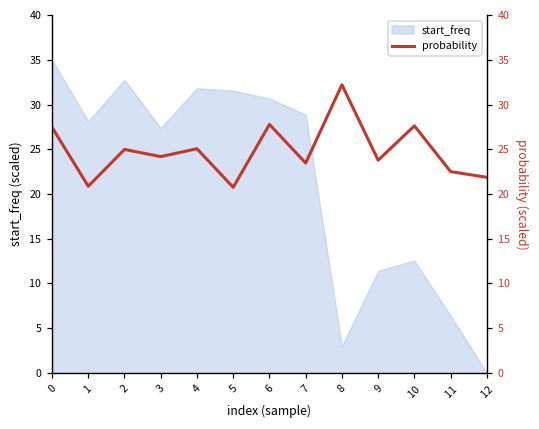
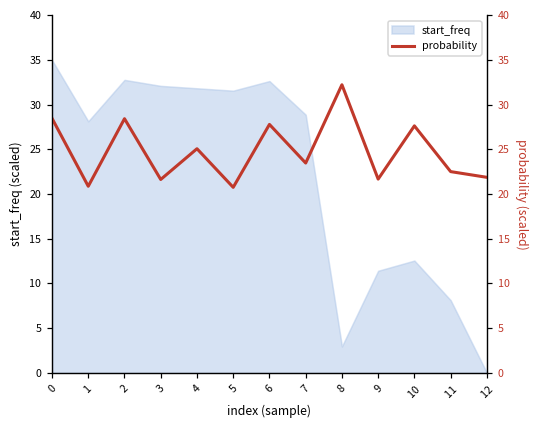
  {
    "start_freq": {
      "0": 35,
      "1": 28,
      "2": 33,
-     "3": 27,
+     "3": 32,
      "4": 32,
      "5": 32,
-     "6": 31,
+     "6": 33,
      "7": 29,
      "8": 3,
      "9": 11,
      "10": 13,
-     "11": 6,
+     "11": 8,
      "12": 0
    },
    "probability": {
-     "0": 27,
+     "0": 28,
      "1": 21,
-     "2": 25,
-     "3": 24,
+     "2": 28,
+     "3": 22,
      "4": 25,
      "5": 21,
      "6": 28,
      "7": 23,
      "8": 32,
-     "9": 24,
+     "9": 22,
      "10": 28,
      "11": 23,
      "12": 22
    }
  }
